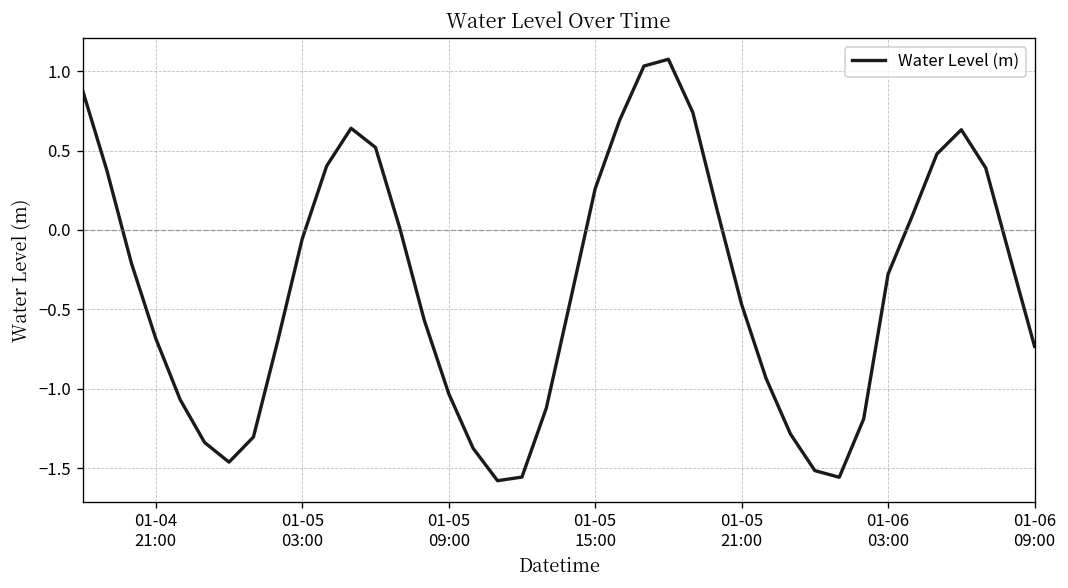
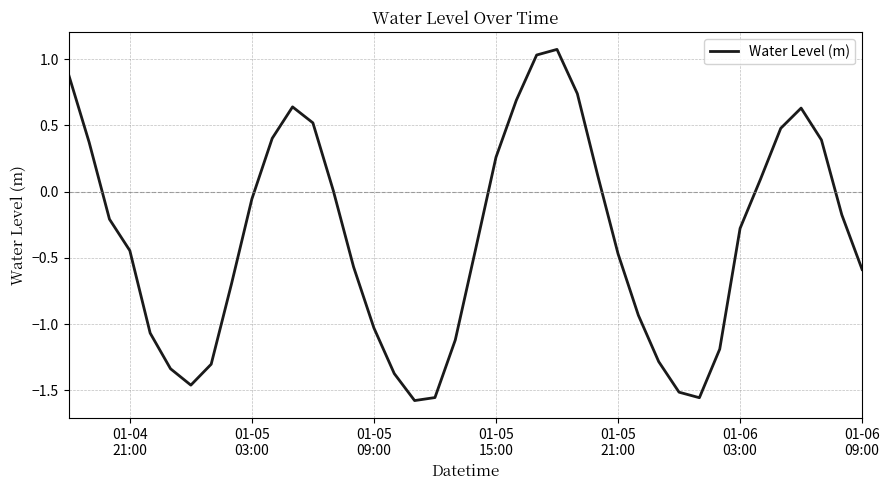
  {
-   "01-04 21:00": -0.68,
+   "01-04 21:00": -0.44,
    "01-05 03:00": -0.06,
    "01-05 09:00": -1.03,
    "01-05 15:00": 0.26,
    "01-05 21:00": -0.47,
    "01-06 03:00": -0.28,
-   "01-06 09:00": -0.73
+   "01-06 09:00": -0.59
  }
